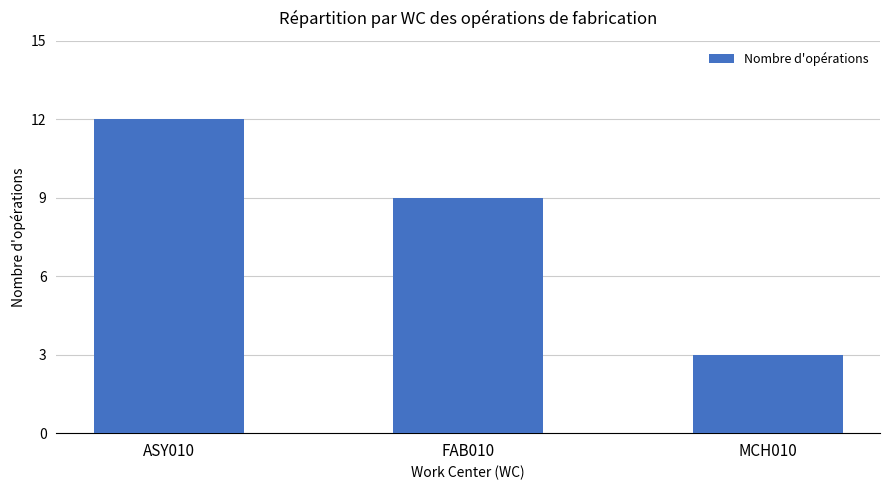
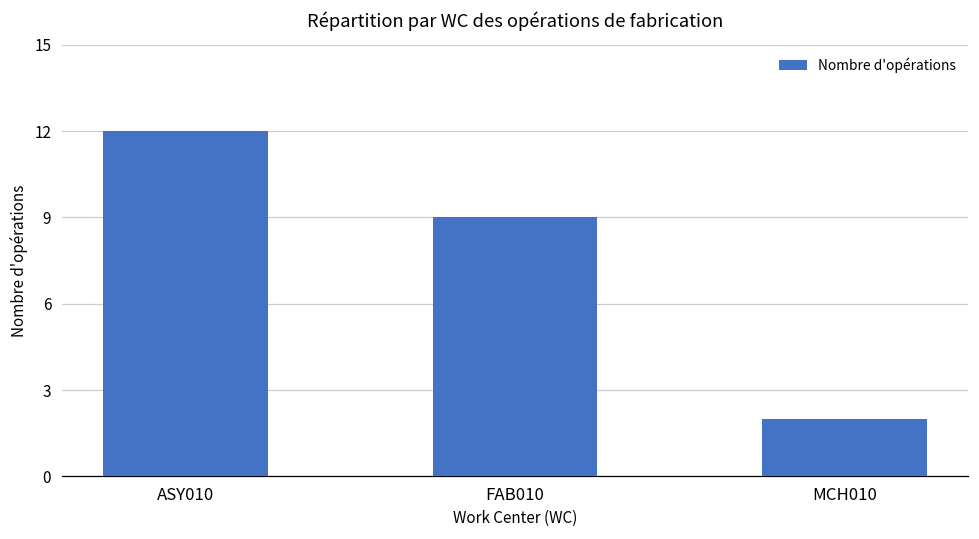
  {
    "ASY010": 12,
    "FAB010": 9,
-   "MCH010": 3
+   "MCH010": 2
  }
